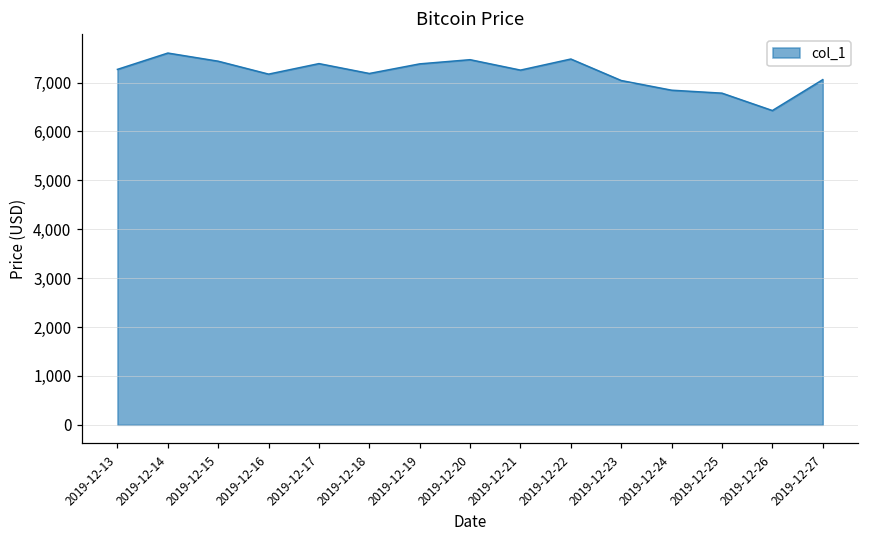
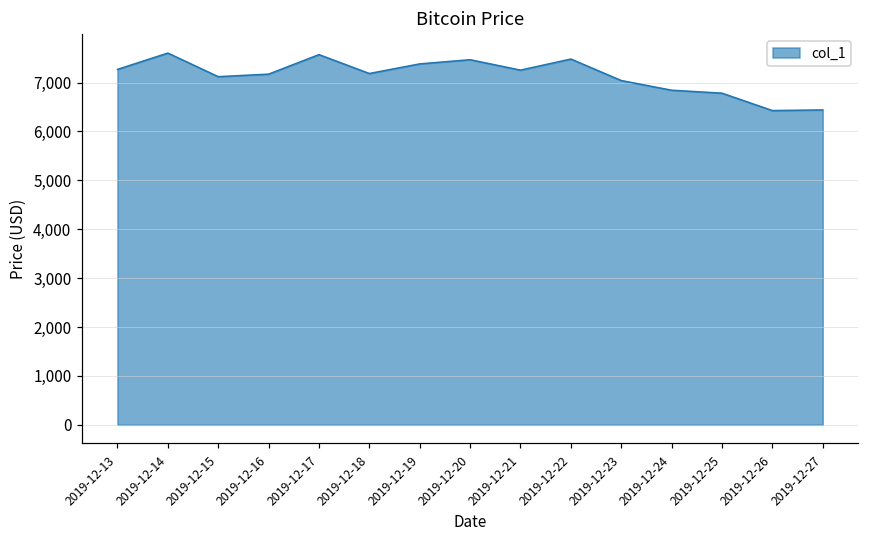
  {
    "2019-12-13": "7,300",
    "2019-12-14": "7,600",
-   "2019-12-15": "7,400",
+   "2019-12-15": "7,100",
    "2019-12-16": "7,200",
-   "2019-12-17": "7,400",
+   "2019-12-17": "7,600",
    "2019-12-18": "7,200",
    "2019-12-19": "7,400",
    "2019-12-20": "7,500",
    "2019-12-21": "7,300",
    "2019-12-22": "7,500",
    "2019-12-23": "7,000",
    "2019-12-24": "6,800",
    "2019-12-25": "6,800",
    "2019-12-26": "6,400",
-   "2019-12-27": "7,100"
+   "2019-12-27": "6,400"
  }
